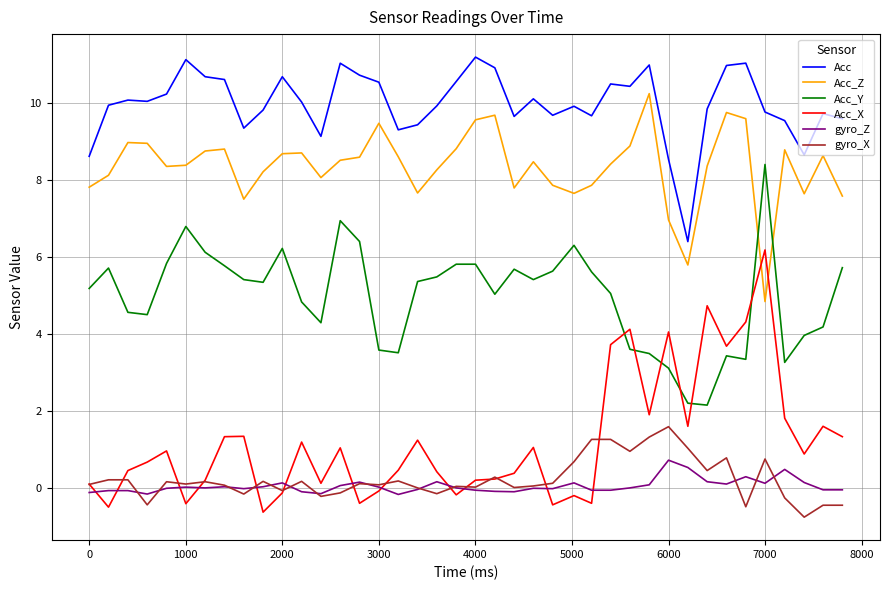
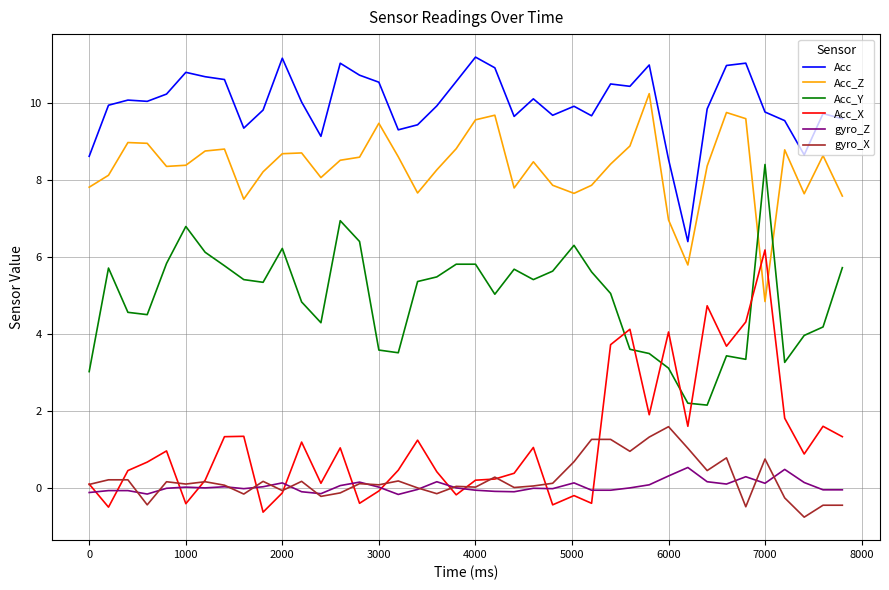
  {
    "Acc": {
      "0": 8.6,
-     "1000": 11.1,
-     "2000": 10.7,
+     "1000": 10.8,
+     "2000": 11.2,
      "3000": 10.5,
      "4000": 11.2,
      "6000": 8.5,
      "7000": 9.8
    },
    "Acc_Z": {
      "0": 7.8,
      "1000": 8.4,
      "2000": 8.7,
      "3000": 9.5,
      "4000": 9.6,
      "6000": 7.0,
      "7000": 4.8
    },
    "Acc_Y": {
-     "0": 5.2,
+     "0": 3.0,
      "1000": 6.8,
      "2000": 6.2,
      "3000": 3.6,
      "4000": 5.8,
      "6000": 3.1,
      "7000": 8.4
    },
    "Acc_X": {
      "1000": -0.4,
      "3000": -0.1,
      "4000": 0.2,
      "6000": 4.0,
      "7000": 6.2
    },
    "gyro_Z": {
      "0": -0.1,
      "1000": 0.0,
      "2000": 0.1,
      "4000": -0.1,
-     "6000": 0.7,
+     "6000": 0.3,
      "7000": 0.1
    },
    "gyro_X": {
      "1000": 0.1,
      "4000": 0.0,
      "6000": 1.6,
      "7000": 0.8
    }
  }
